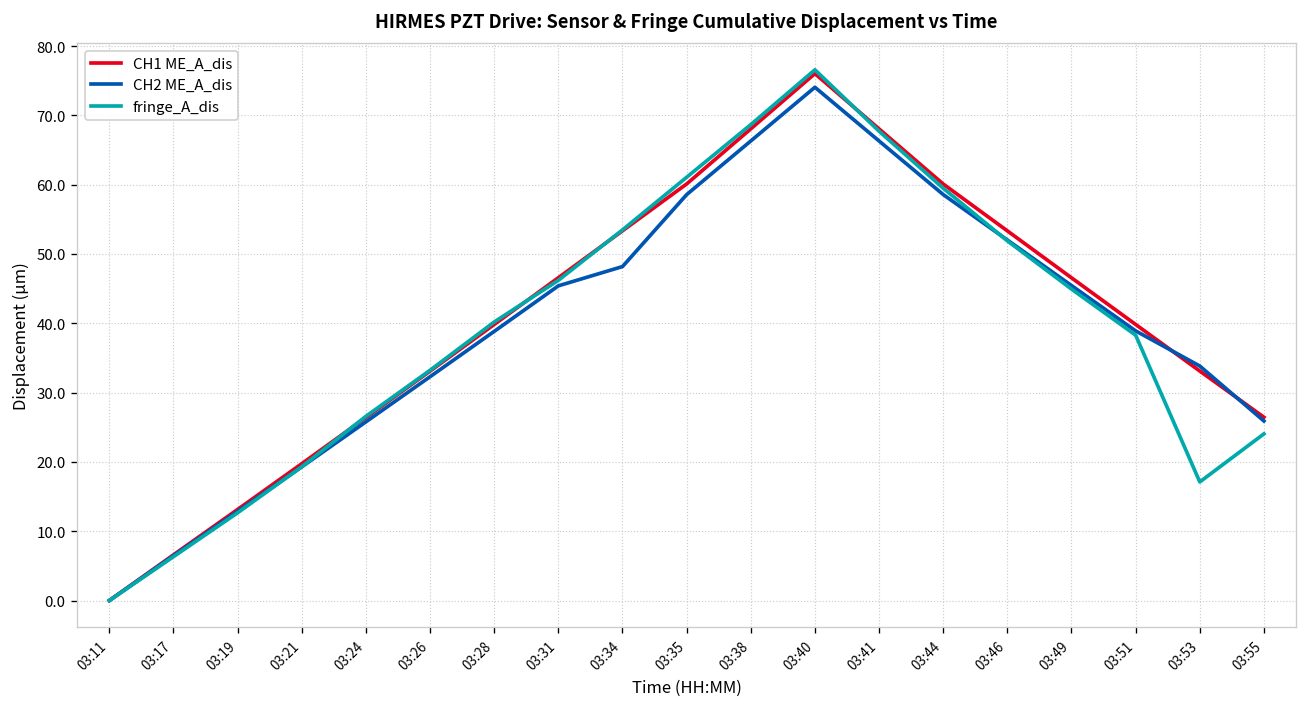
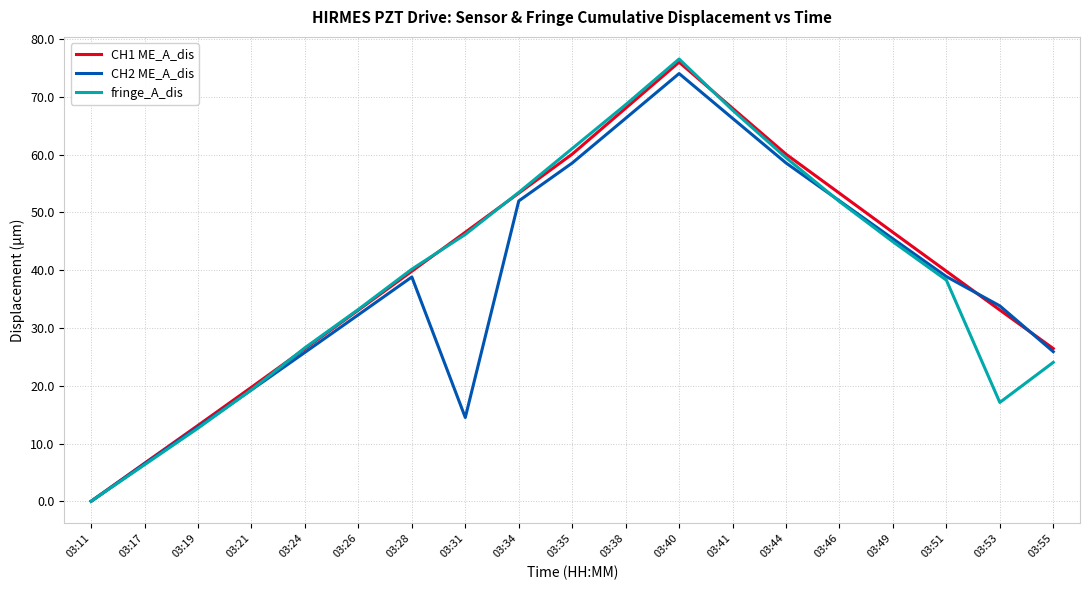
  {
    "CH1 ME_A_dis": {
      "03:21": 20,
      "03:35": 60,
      "03:38": 68,
      "03:40": 76,
      "03:44": 60,
      "03:46": 53,
      "03:49": 47,
      "03:51": 40,
      "03:53": 33,
      "03:55": 26
    },
    "CH2 ME_A_dis": {
      "03:24": 26,
      "03:26": 32,
      "03:28": 39,
-     "03:31": 45,
-     "03:34": 48,
+     "03:31": 15,
+     "03:34": 52,
      "03:35": 59,
      "03:38": 66,
      "03:40": 74,
      "03:41": 66,
      "03:44": 59,
      "03:49": 45,
      "03:51": 39,
      "03:53": 34,
      "03:55": 26
    },
    "fringe_A_dis": {
      "03:35": 61,
      "03:38": 69,
      "03:40": 77,
      "03:44": 59,
      "03:49": 45,
      "03:51": 38,
      "03:53": 17,
      "03:55": 24
    }
  }
